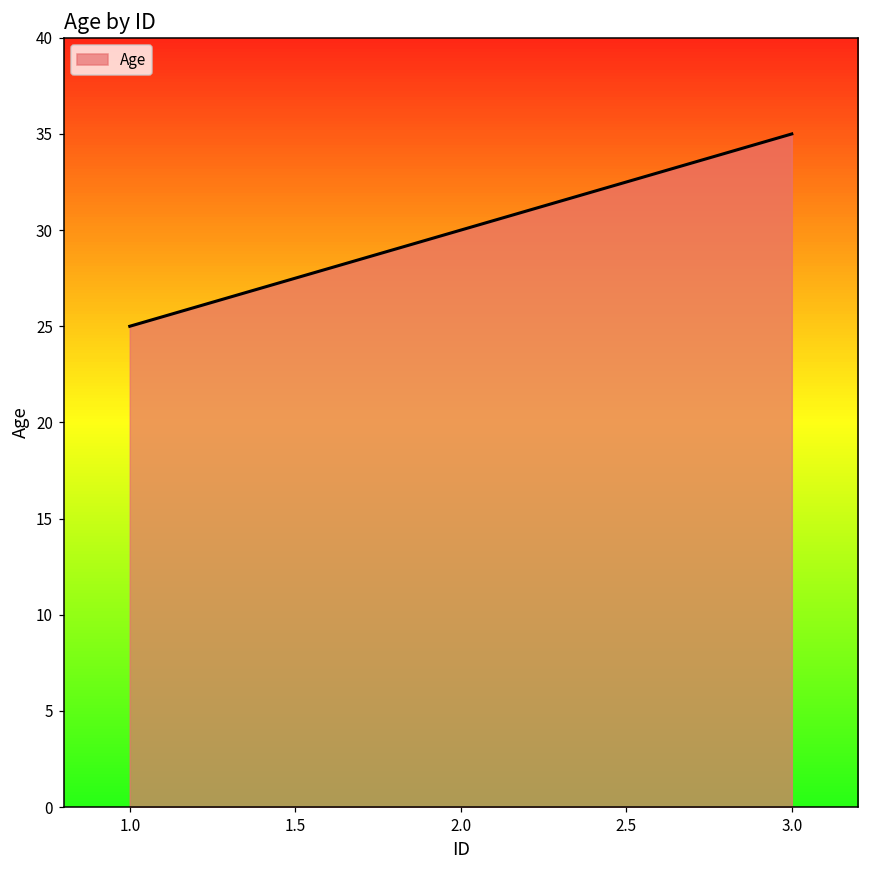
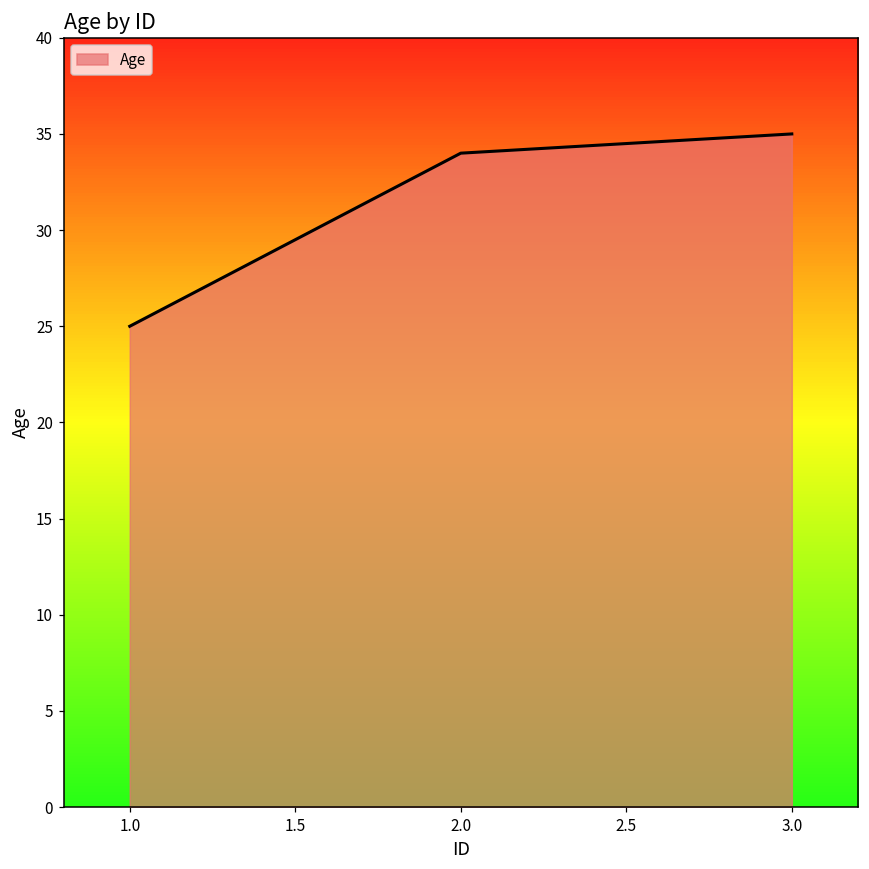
  {
    "1.0": 25,
-   "2.0": 30,
+   "2.0": 34,
    "3.0": 35
  }
